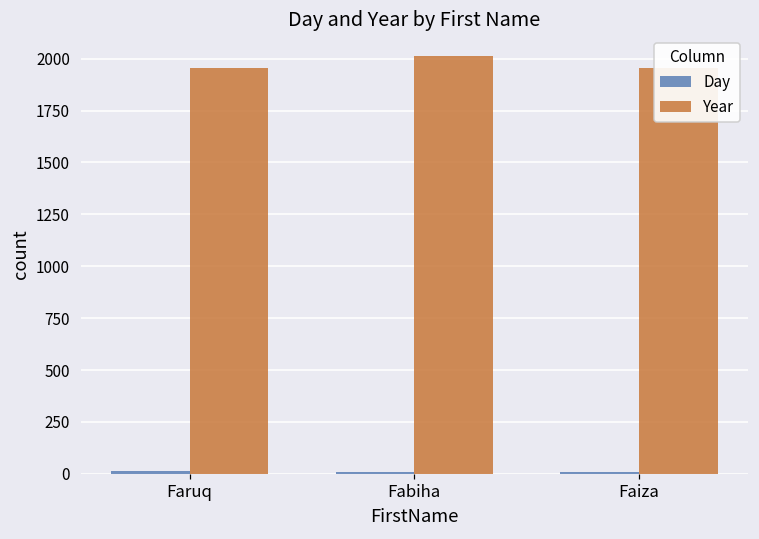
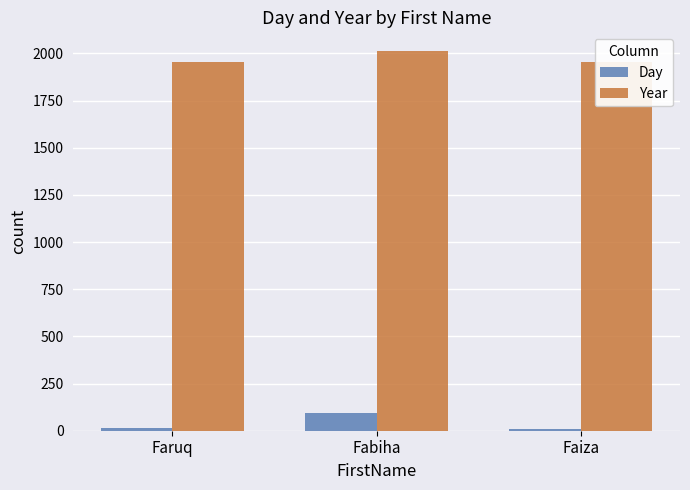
  {
    "Day": {
-     "Fabiha": 10
+     "Fabiha": 90
    },
    "Year": {
      "Faruq": 1960,
      "Fabiha": 2010
    }
  }
